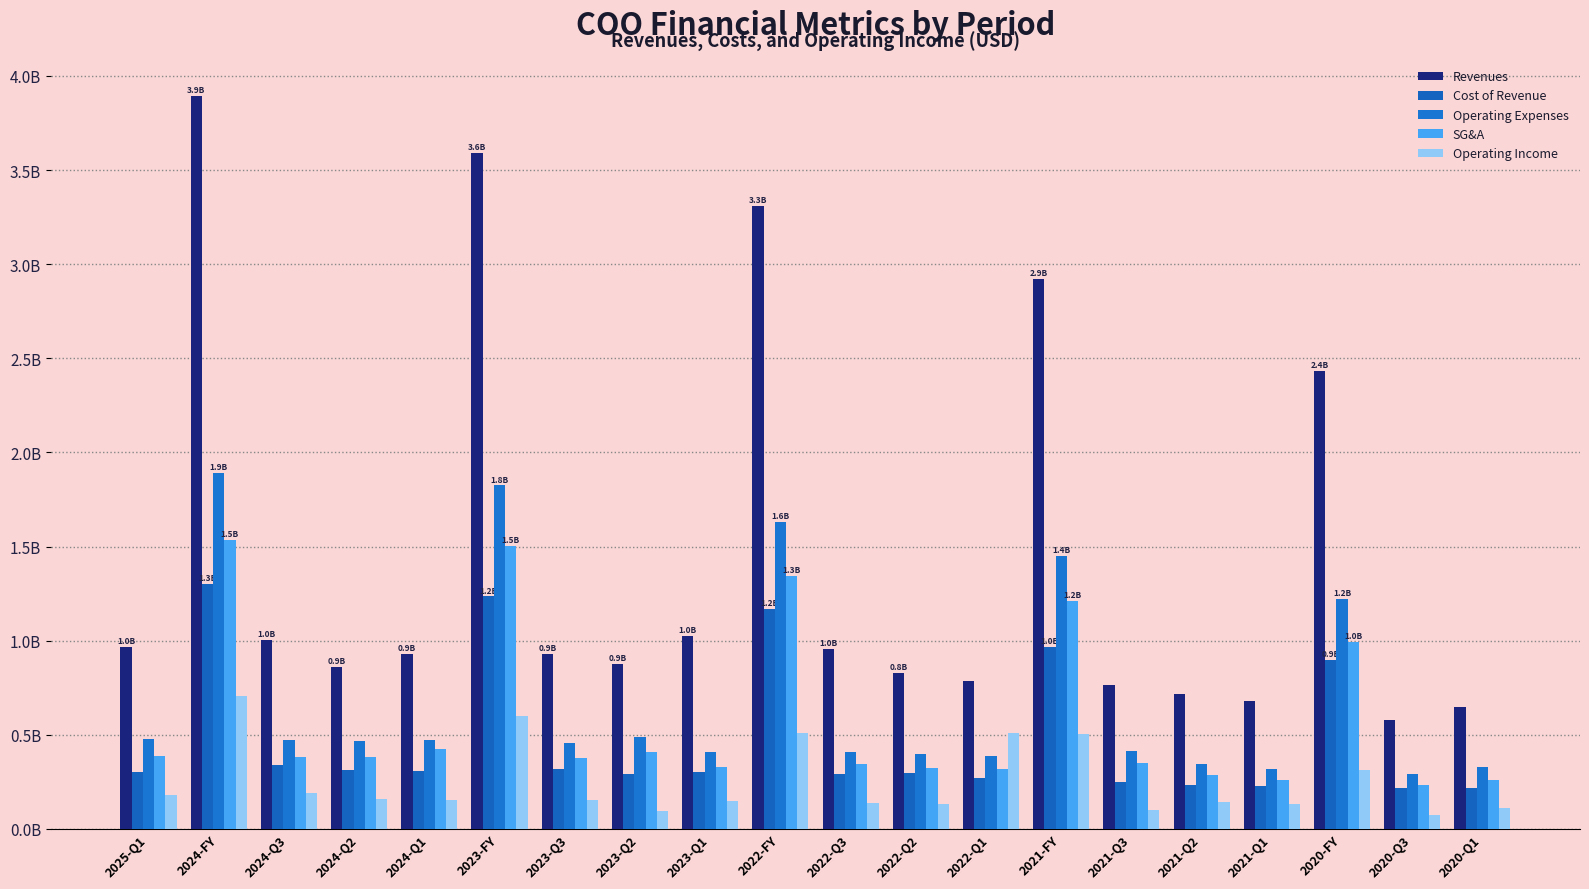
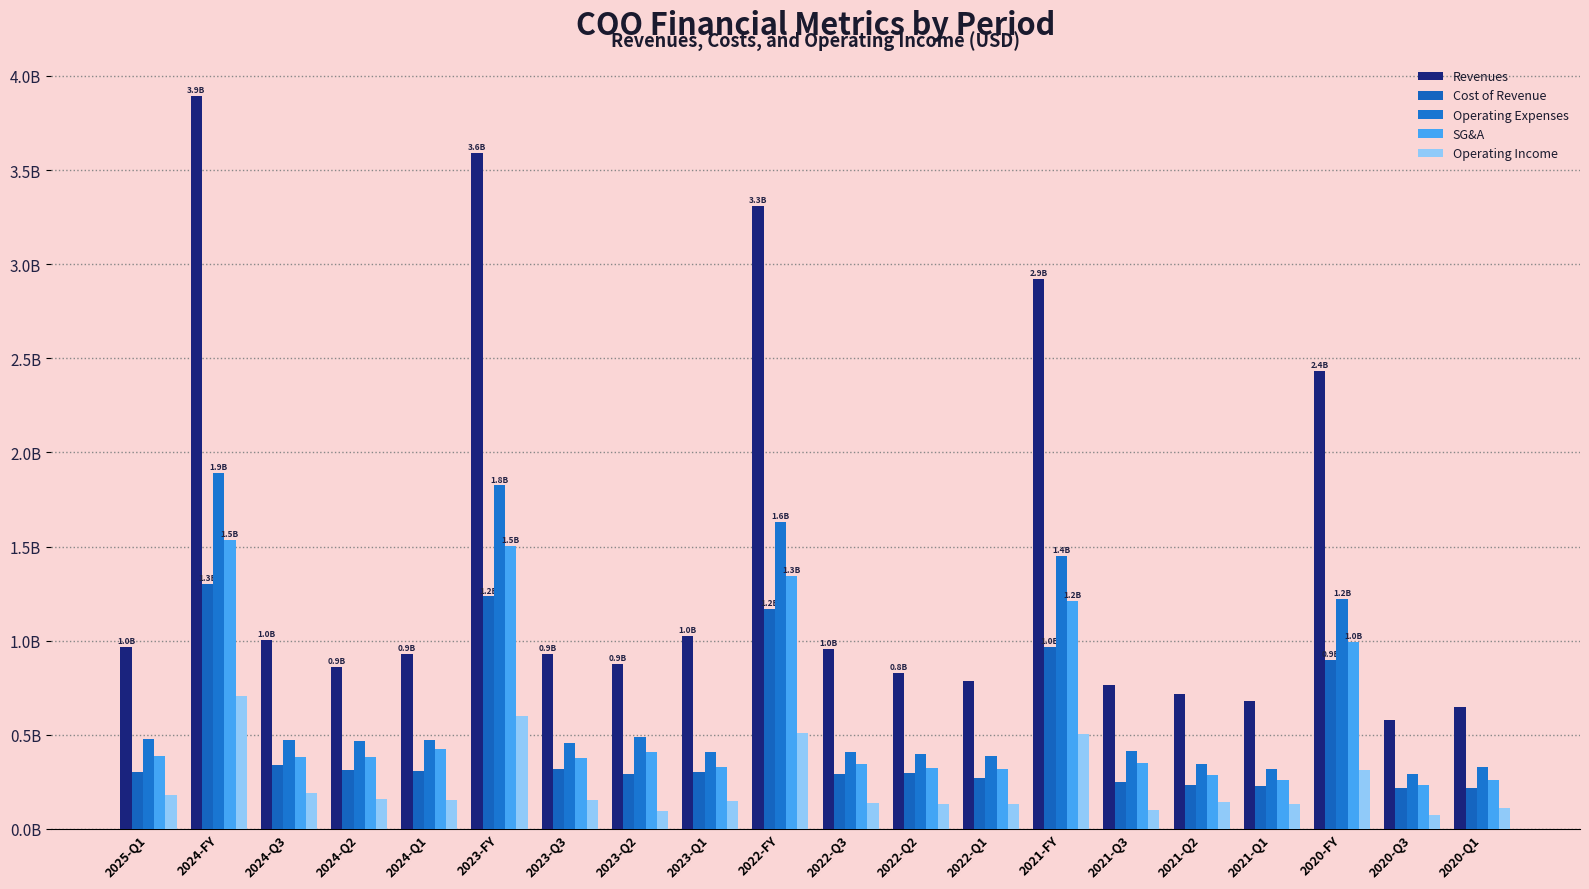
  {
    "Revenues": {
      "2025-Q1": "1.0B",
      "2024-FY": "3.9B",
      "2024-Q3": "1.0B",
      "2024-Q2": "0.9B",
      "2024-Q1": "0.9B",
      "2023-FY": "3.6B",
      "2023-Q3": "0.9B",
      "2023-Q2": "0.9B",
      "2023-Q1": "1.0B",
      "2022-FY": "3.3B",
      "2022-Q3": "1.0B",
      "2022-Q2": "0.8B",
      "2021-FY": "2.9B",
      "2020-FY": "2.4B"
    },
    "SG&A": {
      "2024-FY": "1.5B",
      "2023-FY": "1.5B",
      "2022-FY": "1.3B",
      "2021-FY": "1.2B",
      "2020-FY": "1.0B"
    },
    "Operating Income": {
      "2025-Q1": "180000000",
      "2024-FY": "710000000",
      "2024-Q3": "190000000",
      "2024-Q2": "160000000",
      "2024-Q1": "150000000",
      "2023-FY": "600000000",
      "2023-Q3": "150000000",
      "2023-Q2": "100000000",
      "2023-Q1": "150000000",
      "2022-FY": "510000000",
      "2022-Q3": "140000000",
      "2022-Q2": "130000000",
-     "2022-Q1": "510000000",
+     "2022-Q1": "130000000",
      "2021-FY": "510000000",
      "2021-Q3": "100000000",
      "2021-Q2": "140000000",
      "2021-Q1": "130000000",
      "2020-FY": "310000000",
      "2020-Q3": "70000000",
      "2020-Q1": "110000000"
    }
  }
